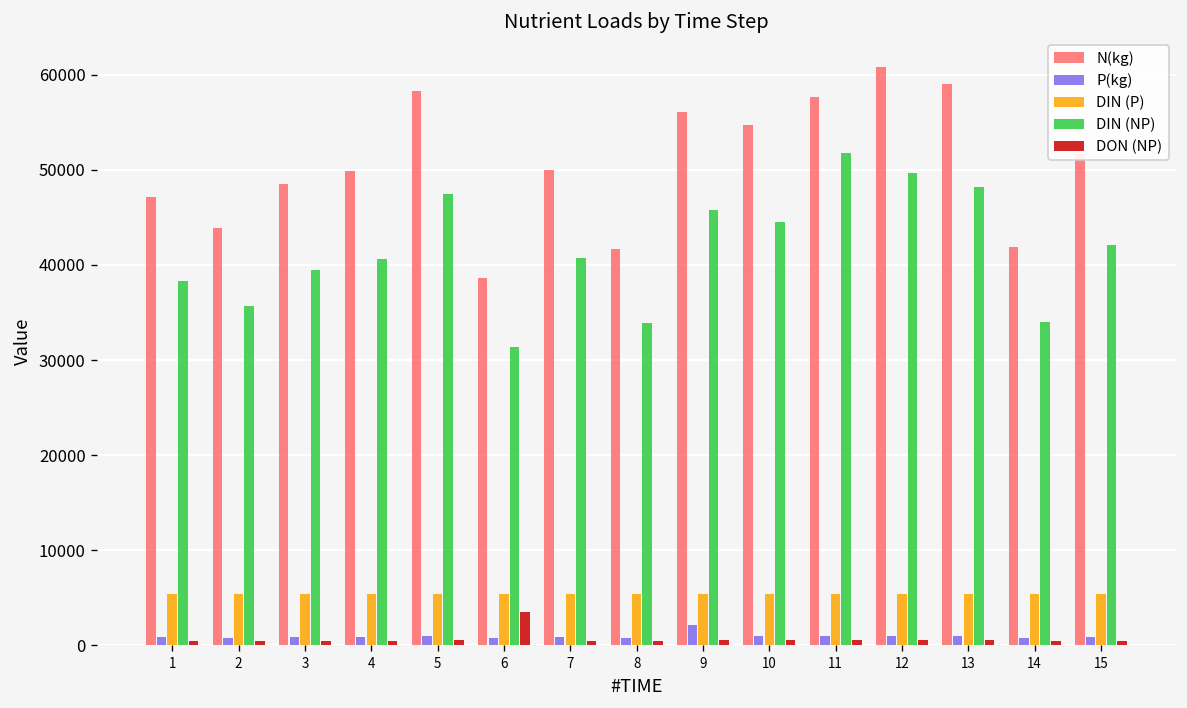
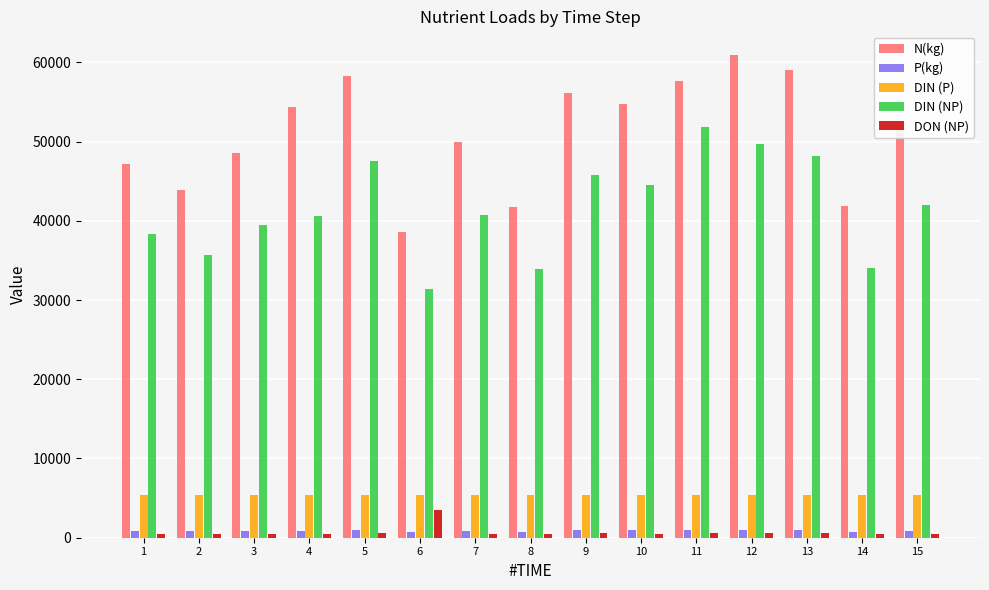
  {
    "N(kg)": {
      "1": 47000,
      "2": 44000,
      "3": 49000,
-     "4": 50000,
+     "4": 54000,
      "5": 58000,
      "6": 39000,
      "7": 50000,
      "8": 42000,
      "9": 56000,
      "10": 55000,
      "11": 58000,
      "12": 61000,
      "13": 59000,
      "14": 42000
    },
    "P(kg)": {
      "1": 1000,
      "2": 1000,
      "3": 1000,
      "4": 1000,
      "5": 1000,
      "6": 1000,
      "7": 1000,
      "8": 1000,
-     "9": 2000,
+     "9": 1000,
      "10": 1000,
      "11": 1000,
      "12": 1000,
      "13": 1000,
      "14": 1000,
      "15": 1000
    },
    "DIN (P)": {
      "1": 5000,
      "2": 5000,
      "3": 5000,
      "4": 5000,
      "5": 5000,
      "6": 5000,
      "7": 5000,
      "8": 5000,
      "9": 5000,
      "10": 5000,
      "11": 5000,
      "12": 5000,
      "13": 5000,
      "14": 5000,
      "15": 5000
    },
    "DIN (NP)": {
      "1": 38000,
      "2": 36000,
      "3": 40000,
      "4": 41000,
      "5": 48000,
      "6": 31000,
      "7": 41000,
      "8": 34000,
      "9": 46000,
      "10": 45000,
      "11": 52000,
      "12": 50000,
      "13": 48000,
      "14": 34000,
      "15": 42000
    },
    "DON (NP)": {
      "1": 0,
      "2": 0,
      "3": 0,
      "4": 0,
      "5": 1000,
      "6": 3000,
      "7": 0,
      "8": 0,
      "9": 1000,
      "10": 1000,
      "11": 1000,
      "12": 1000,
      "13": 1000,
      "14": 0,
      "15": 1000
    }
  }
